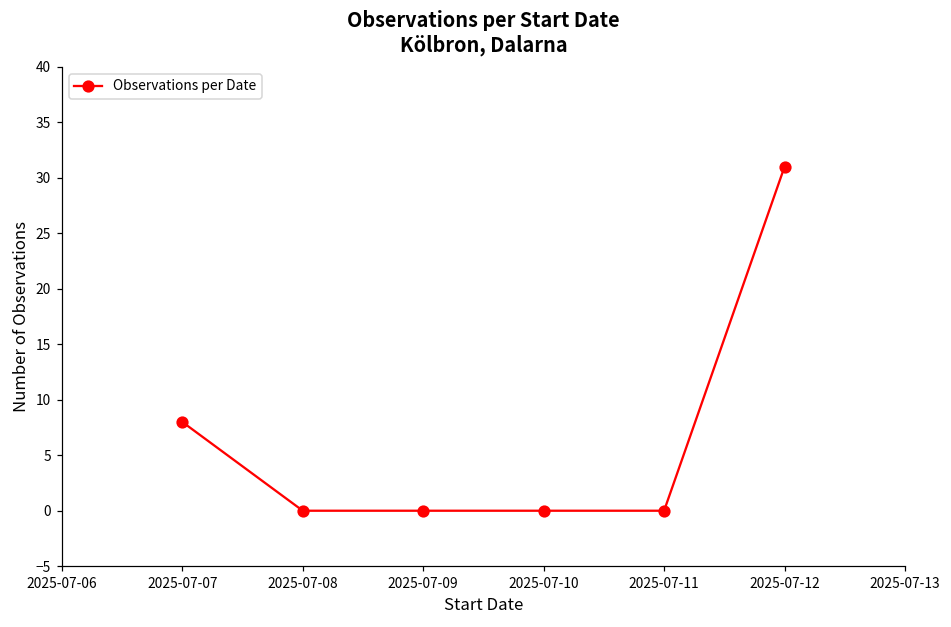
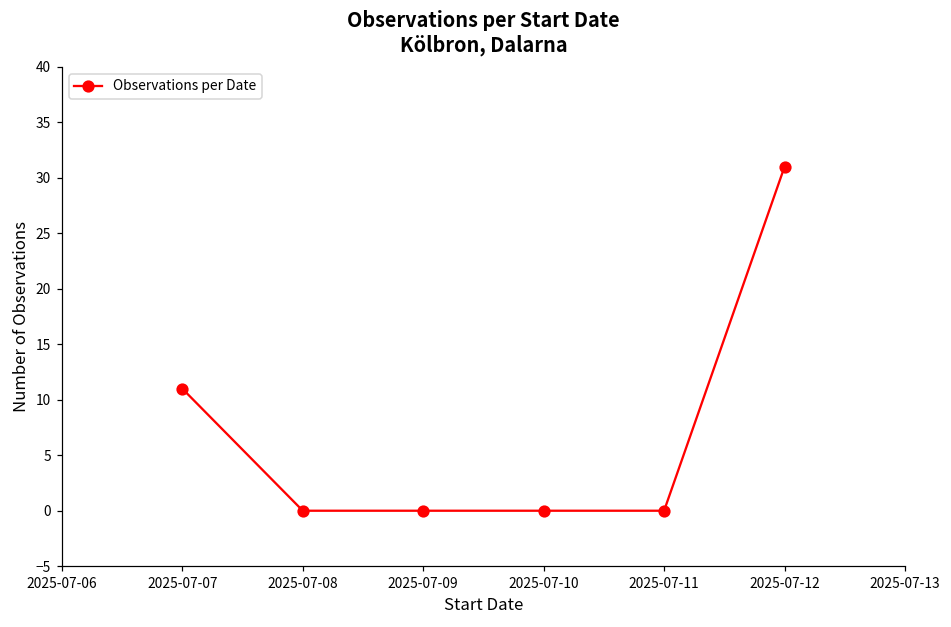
  {
-   "2025-07-07": 8,
+   "2025-07-07": 11,
    "2025-07-08": 0,
    "2025-07-09": 0,
    "2025-07-10": 0,
    "2025-07-11": 0,
    "2025-07-12": 31
  }
